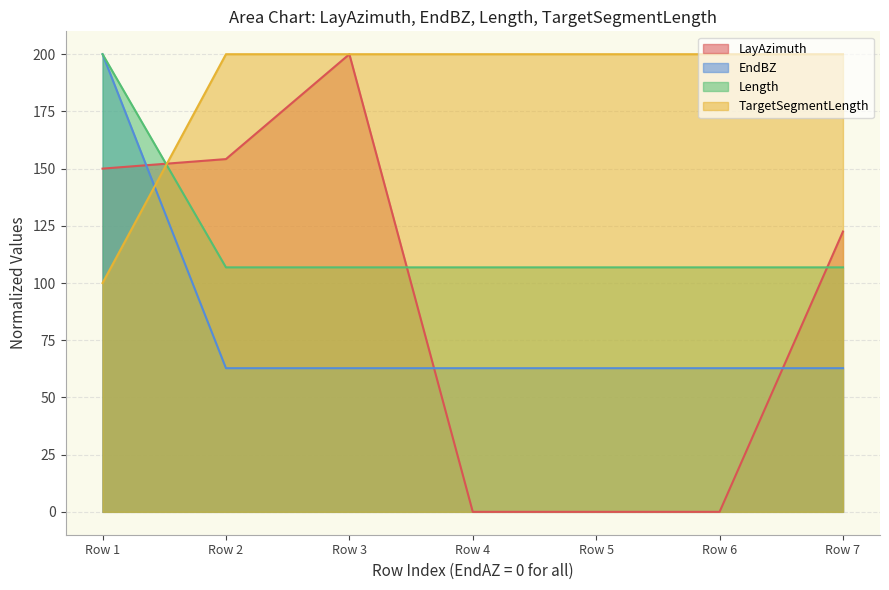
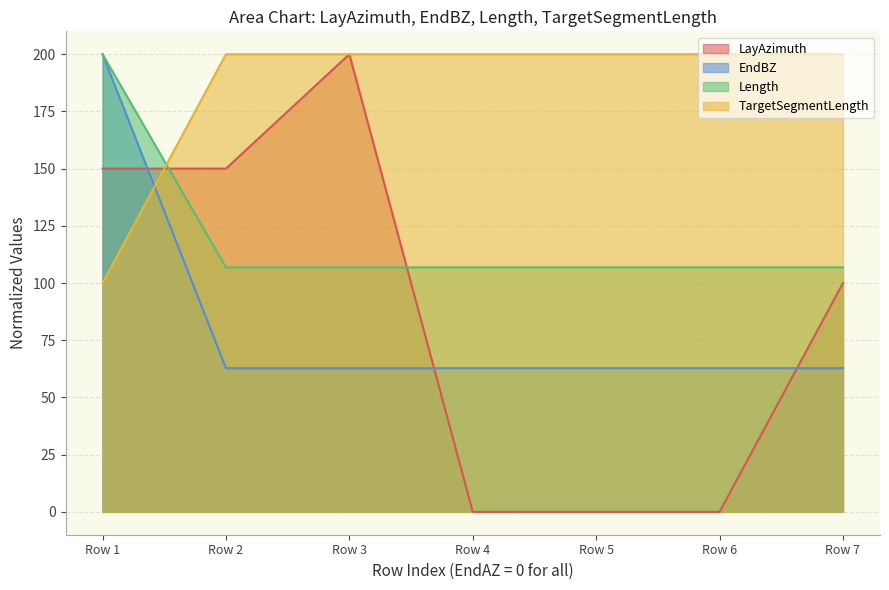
  {
    "LayAzimuth": {
      "Row 1": 150,
-     "Row 2": 154,
+     "Row 2": 150,
      "Row 4": 0,
      "Row 5": 0,
      "Row 6": 0,
-     "Row 7": 123
+     "Row 7": 100
    },
    "EndBZ": {
      "Row 2": 63,
      "Row 3": 63,
      "Row 4": 63,
      "Row 5": 63,
      "Row 6": 63,
      "Row 7": 63
    },
    "Length": {
      "Row 2": 107,
      "Row 3": 107,
      "Row 4": 107,
      "Row 5": 107,
      "Row 6": 107,
      "Row 7": 107
    },
    "TargetSegmentLength": {
      "Row 1": 100,
      "Row 2": 200,
      "Row 4": 200,
      "Row 5": 200
    }
  }
